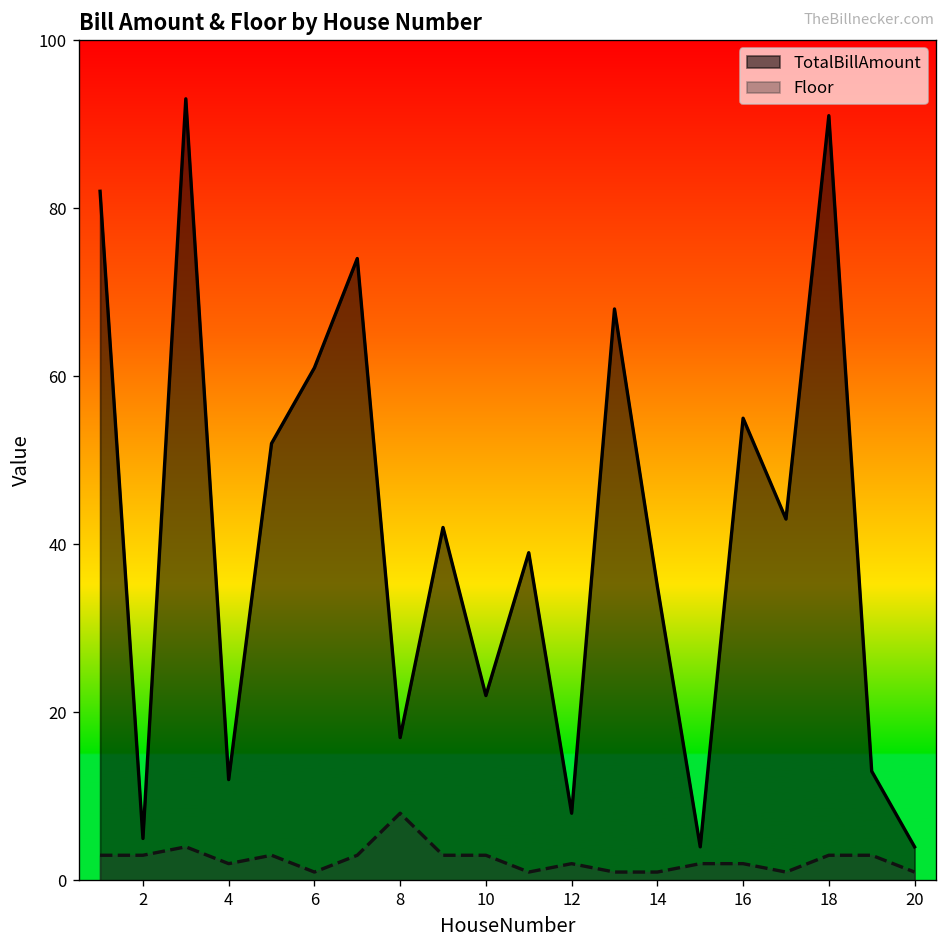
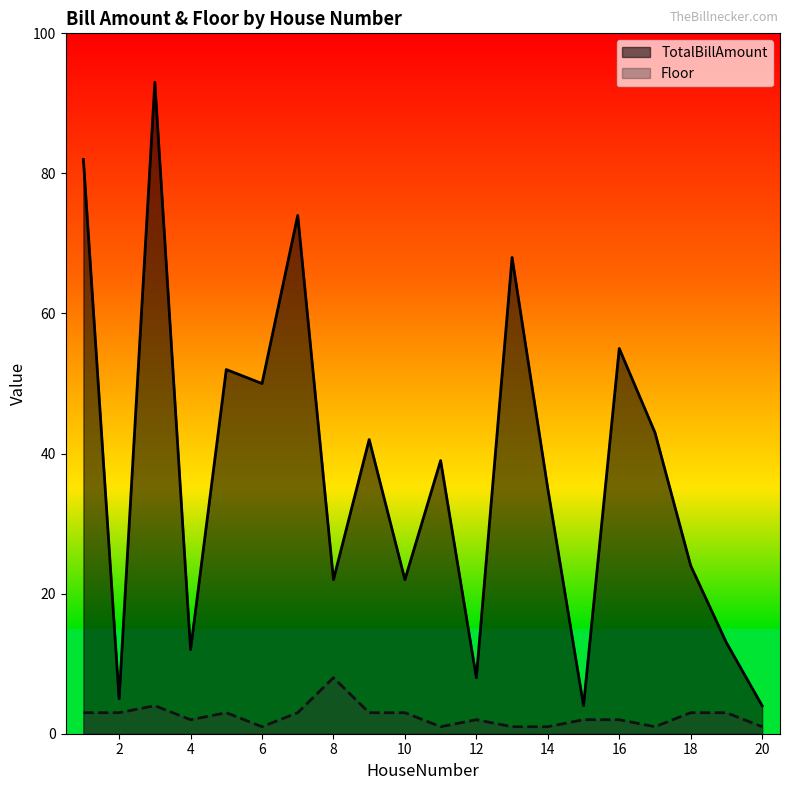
  {
    "TotalBillAmount": {
      "2": 5,
      "4": 12,
-     "6": 61,
-     "8": 17,
+     "6": 50,
+     "8": 22,
      "10": 22,
      "12": 8,
      "14": 35,
      "16": 55,
-     "18": 91,
+     "18": 24,
      "20": 4
    },
    "Floor": {
      "2": 3,
      "4": 2,
      "6": 1,
      "8": 8,
      "10": 3,
      "12": 2,
      "14": 1,
      "16": 2,
      "18": 3,
      "20": 1
    }
  }
